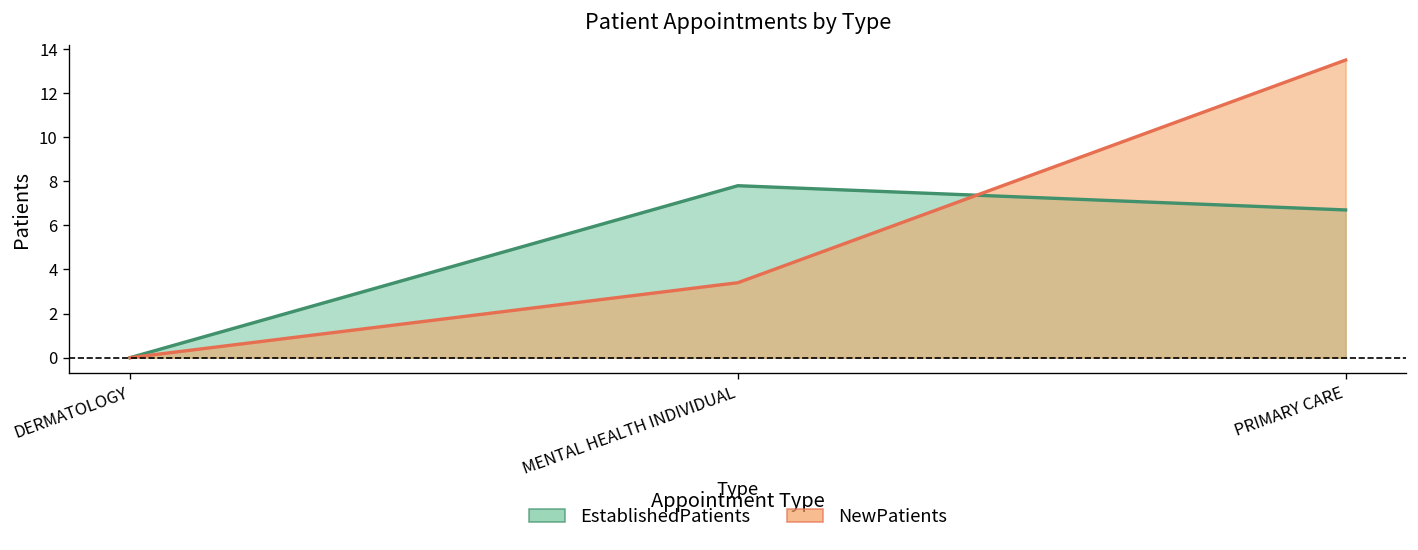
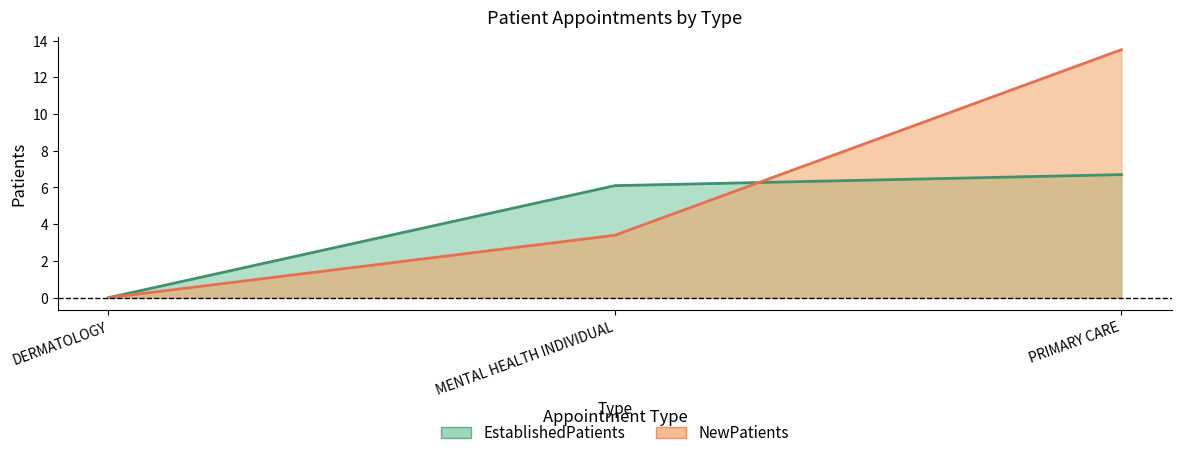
  {
    "EstablishedPatients": {
-     "MENTAL HEALTH INDIVIDUAL": 7.8,
+     "MENTAL HEALTH INDIVIDUAL": 6.1,
      "PRIMARY CARE": 6.7
    },
    "NewPatients": {
      "MENTAL HEALTH INDIVIDUAL": 3.4,
      "PRIMARY CARE": 13.5
    }
  }
